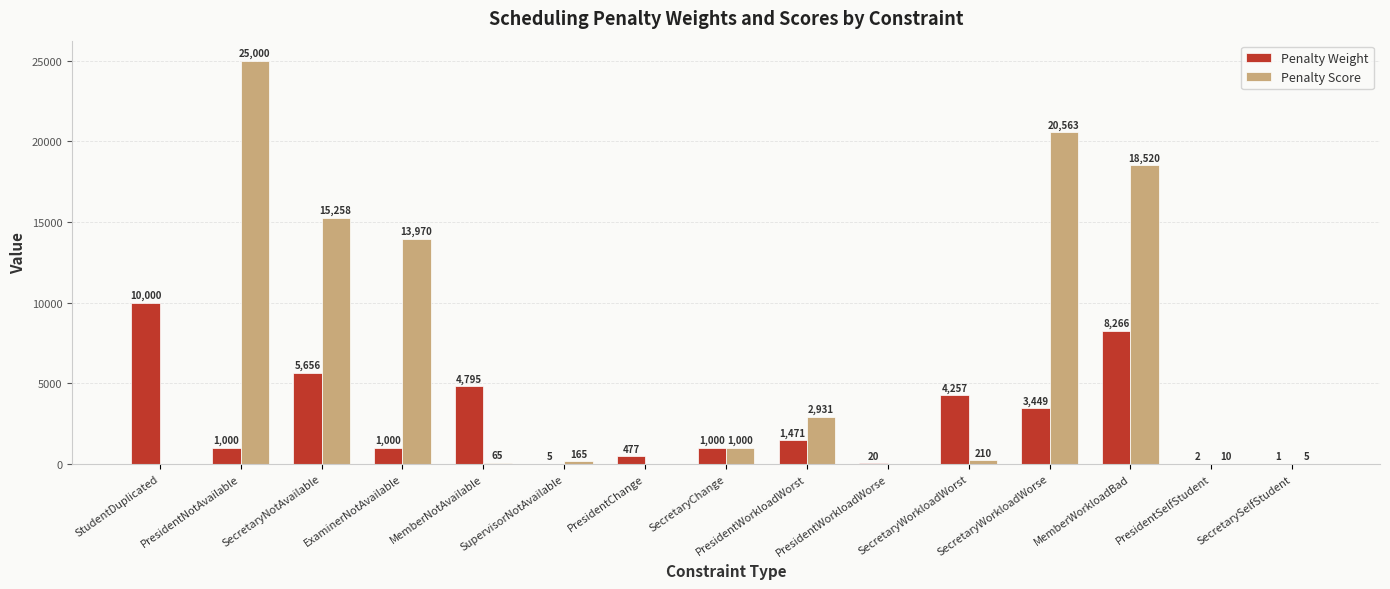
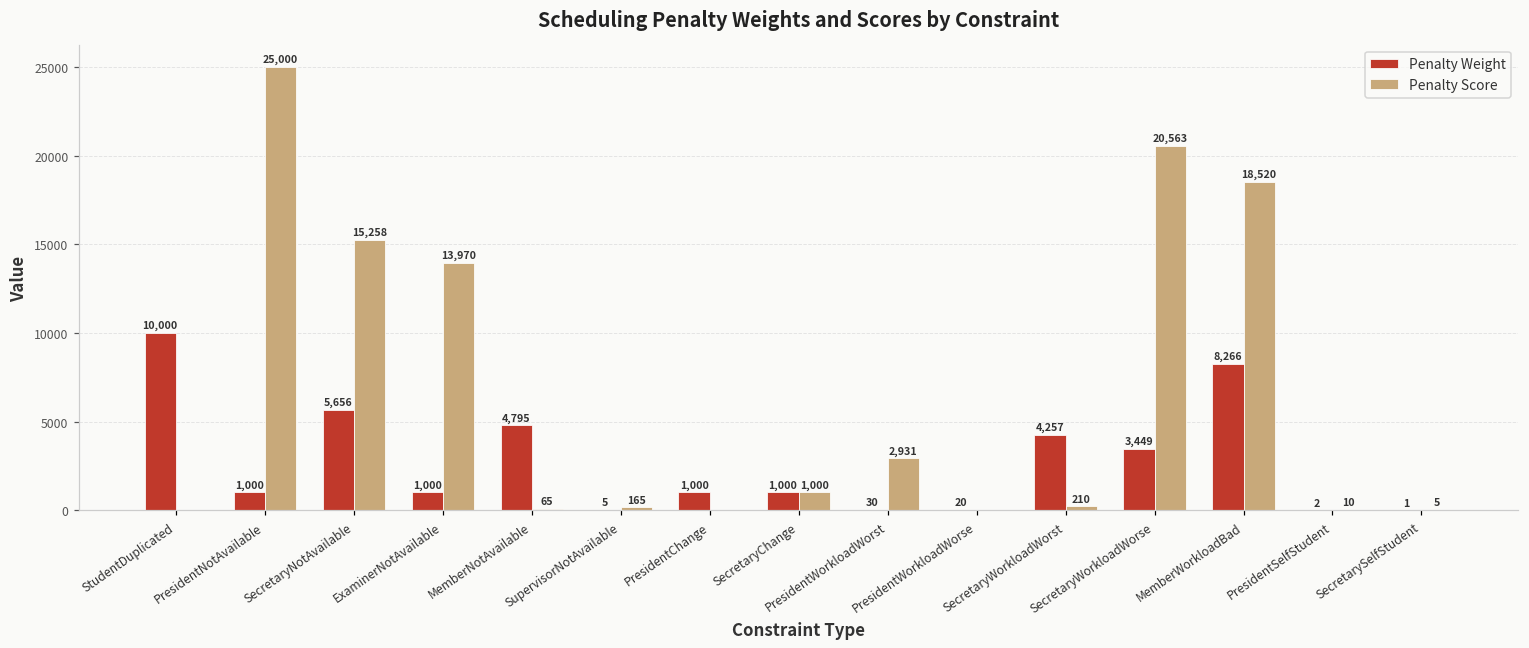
  {
    "Penalty Weight": {
      "StudentDuplicated": "10,000",
      "PresidentNotAvailable": "1,000",
      "SecretaryNotAvailable": "5,656",
      "ExaminerNotAvailable": "1,000",
      "MemberNotAvailable": "4,795",
      "SupervisorNotAvailable": "5",
-     "PresidentChange": "477",
+     "PresidentChange": "1,000",
      "SecretaryChange": "1,000",
-     "PresidentWorkloadWorst": "1,471",
+     "PresidentWorkloadWorst": "30",
      "PresidentWorkloadWorse": "20",
      "SecretaryWorkloadWorst": "4,257",
      "SecretaryWorkloadWorse": "3,449",
      "MemberWorkloadBad": "8,266",
      "PresidentSelfStudent": "2",
      "SecretarySelfStudent": "1"
    },
    "Penalty Score": {
      "PresidentNotAvailable": "25,000",
      "SecretaryNotAvailable": "15,258",
      "ExaminerNotAvailable": "13,970",
      "MemberNotAvailable": "65",
      "SupervisorNotAvailable": "165",
      "SecretaryChange": "1,000",
      "PresidentWorkloadWorst": "2,931",
      "SecretaryWorkloadWorst": "210",
      "SecretaryWorkloadWorse": "20,563",
      "MemberWorkloadBad": "18,520",
      "PresidentSelfStudent": "10",
      "SecretarySelfStudent": "5"
    }
  }
